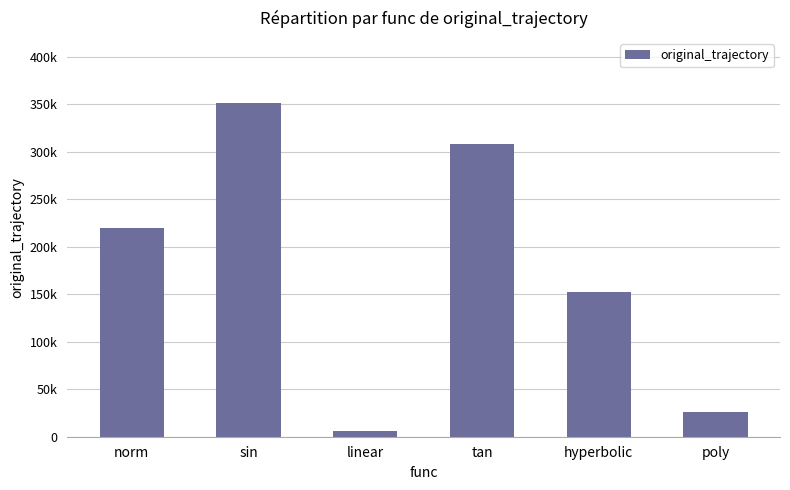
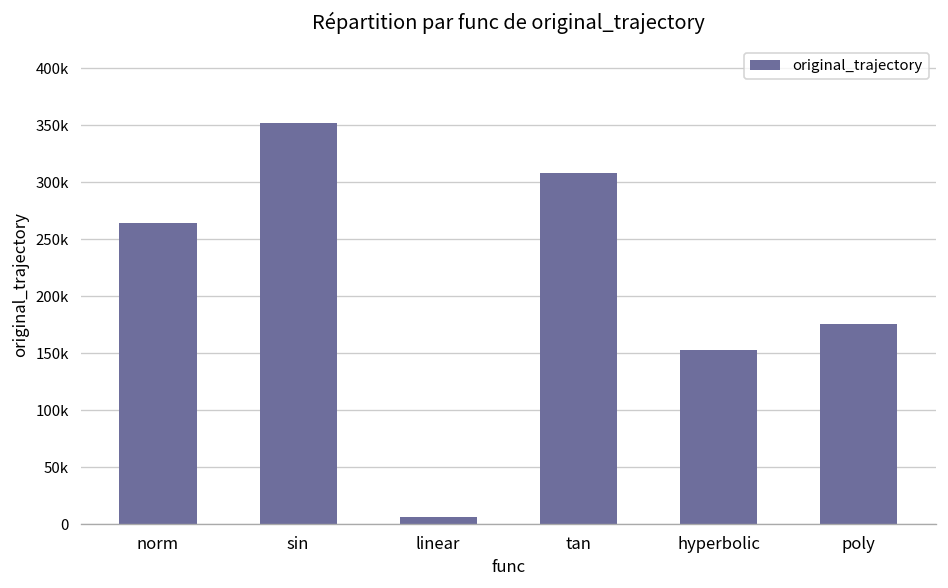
  {
-   "norm": 220000,
+   "norm": 260000,
    "sin": 350000,
    "linear": 10000,
    "tan": 310000,
    "hyperbolic": 150000,
-   "poly": 30000
+   "poly": 180000
  }
